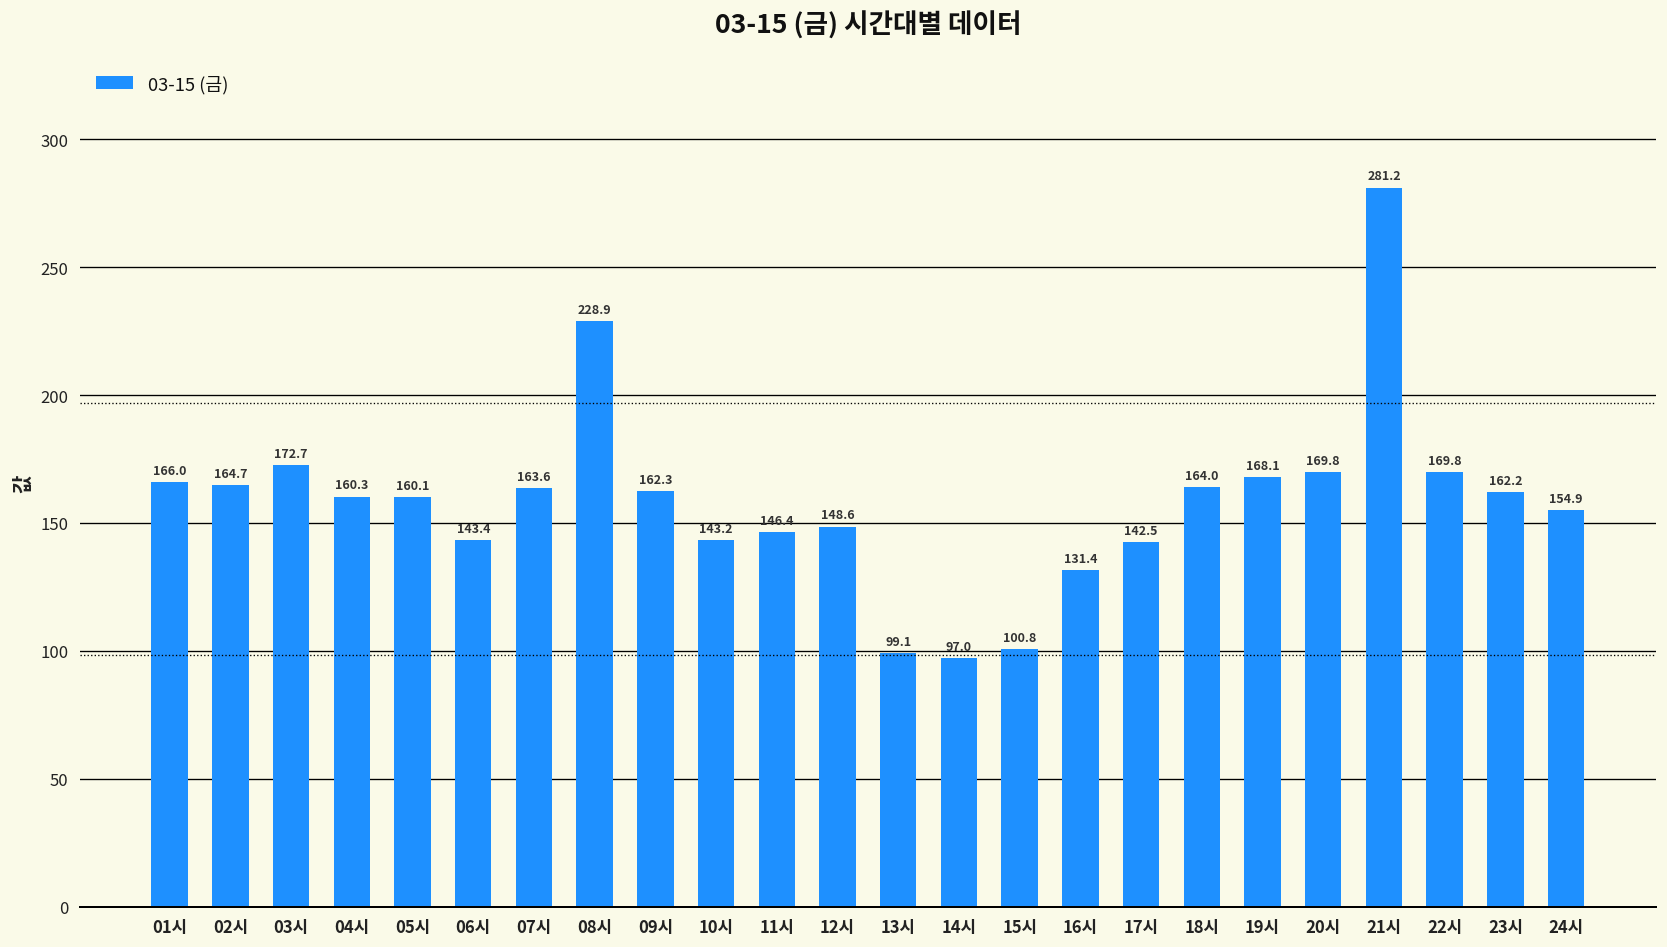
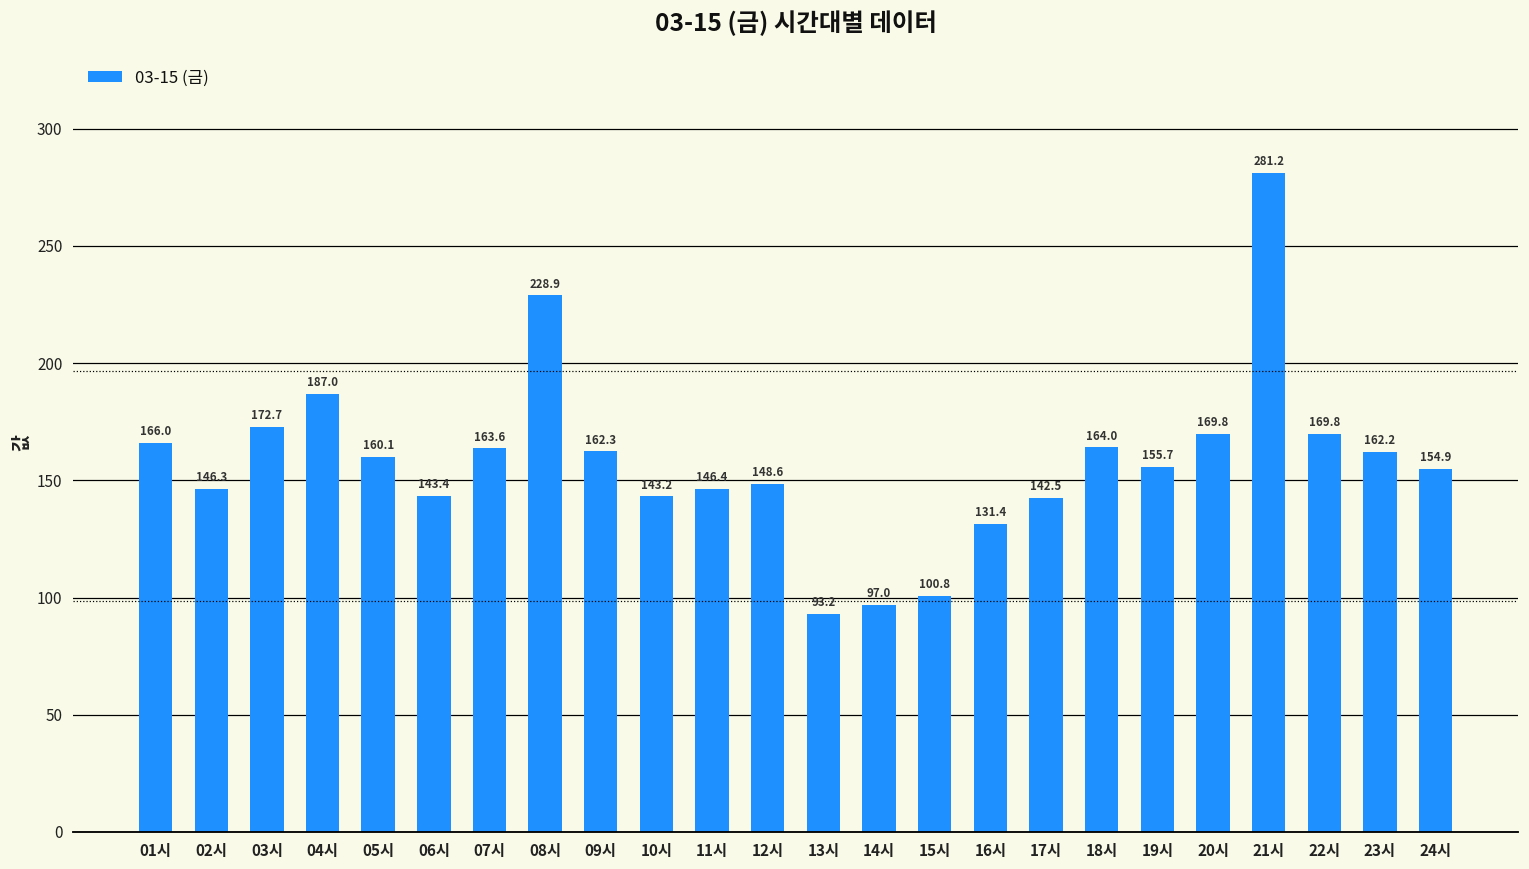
  {
    "01시": 166.0,
-   "02시": 164.7,
+   "02시": 146.3,
    "03시": 172.7,
-   "04시": 160.3,
+   "04시": 187.0,
    "05시": 160.1,
    "06시": 143.4,
    "07시": 163.6,
    "08시": 228.9,
    "09시": 162.3,
    "10시": 143.2,
    "11시": 146.4,
    "12시": 148.6,
-   "13시": 99.1,
+   "13시": 93.2,
    "14시": 97.0,
    "15시": 100.8,
    "16시": 131.4,
    "17시": 142.5,
    "18시": 164.0,
-   "19시": 168.1,
+   "19시": 155.7,
    "20시": 169.8,
    "21시": 281.2,
    "22시": 169.8,
    "23시": 162.2,
    "24시": 154.9
  }
